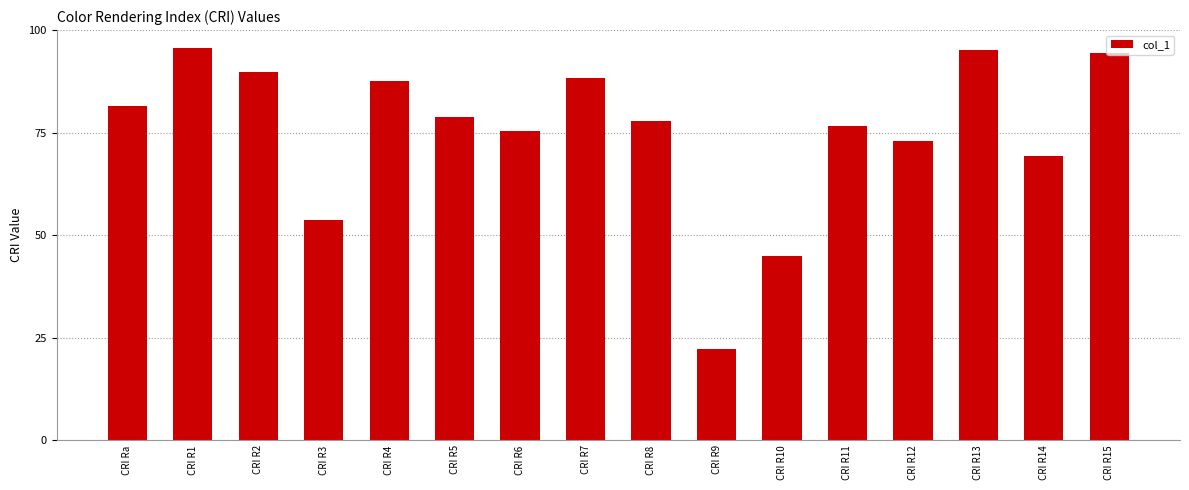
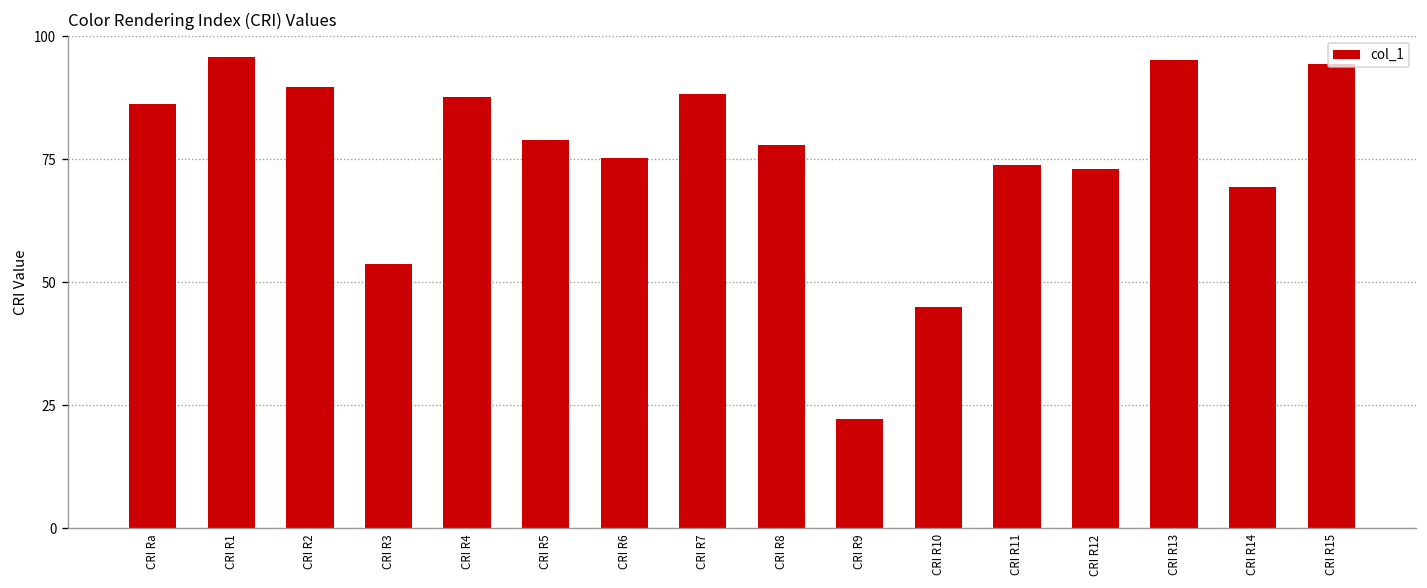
  {
-   "CRI Ra": 82,
+   "CRI Ra": 86,
    "CRI R1": 96,
    "CRI R2": 90,
    "CRI R3": 54,
    "CRI R4": 88,
    "CRI R5": 79,
    "CRI R6": 75,
    "CRI R7": 88,
    "CRI R8": 78,
    "CRI R9": 22,
    "CRI R10": 45,
-   "CRI R11": 77,
+   "CRI R11": 74,
    "CRI R12": 73,
    "CRI R13": 95,
    "CRI R14": 69
  }
